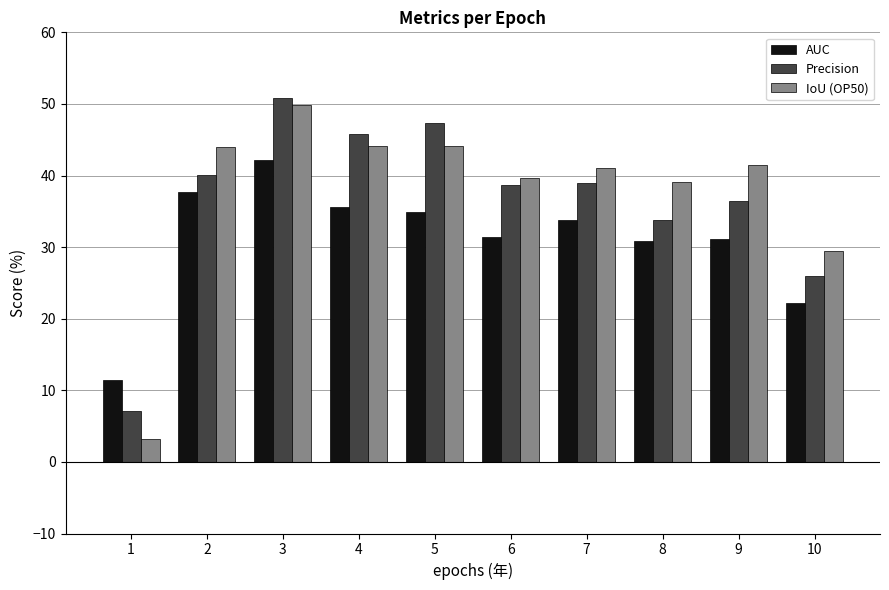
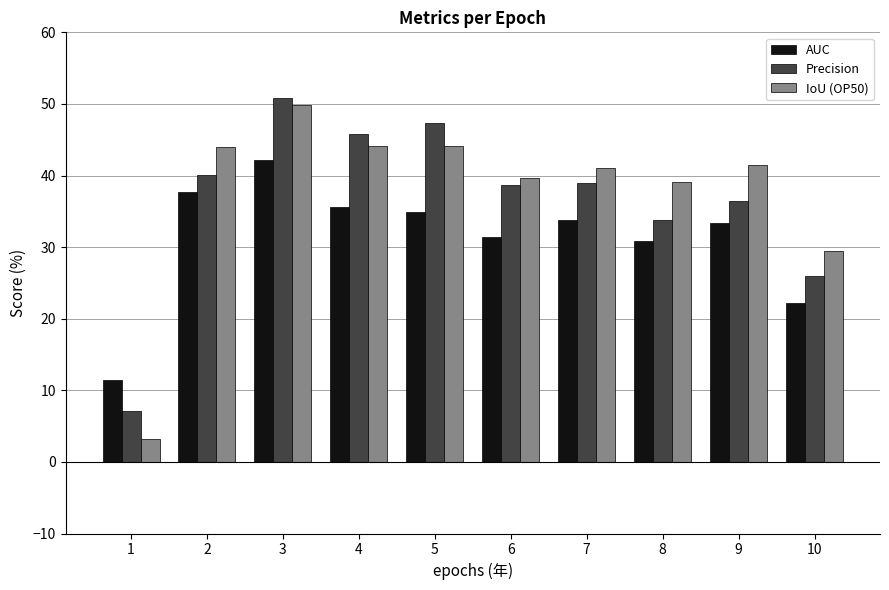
  {
    "AUC": {
      "1": 11,
      "2": 38,
      "3": 42,
      "4": 36,
      "5": 35,
      "6": 31,
      "7": 34,
      "8": 31,
-     "9": 31,
+     "9": 33,
      "10": 22
    },
    "Precision": {
      "1": 7,
      "2": 40,
      "3": 51,
      "4": 46,
      "5": 47,
      "6": 39,
      "7": 39,
      "8": 34,
      "9": 36,
      "10": 26
    },
    "IoU (OP50)": {
      "1": 3,
      "2": 44,
      "3": 50,
      "4": 44,
      "5": 44,
      "6": 40,
      "7": 41,
      "8": 39,
      "9": 41,
      "10": 29
    }
  }
